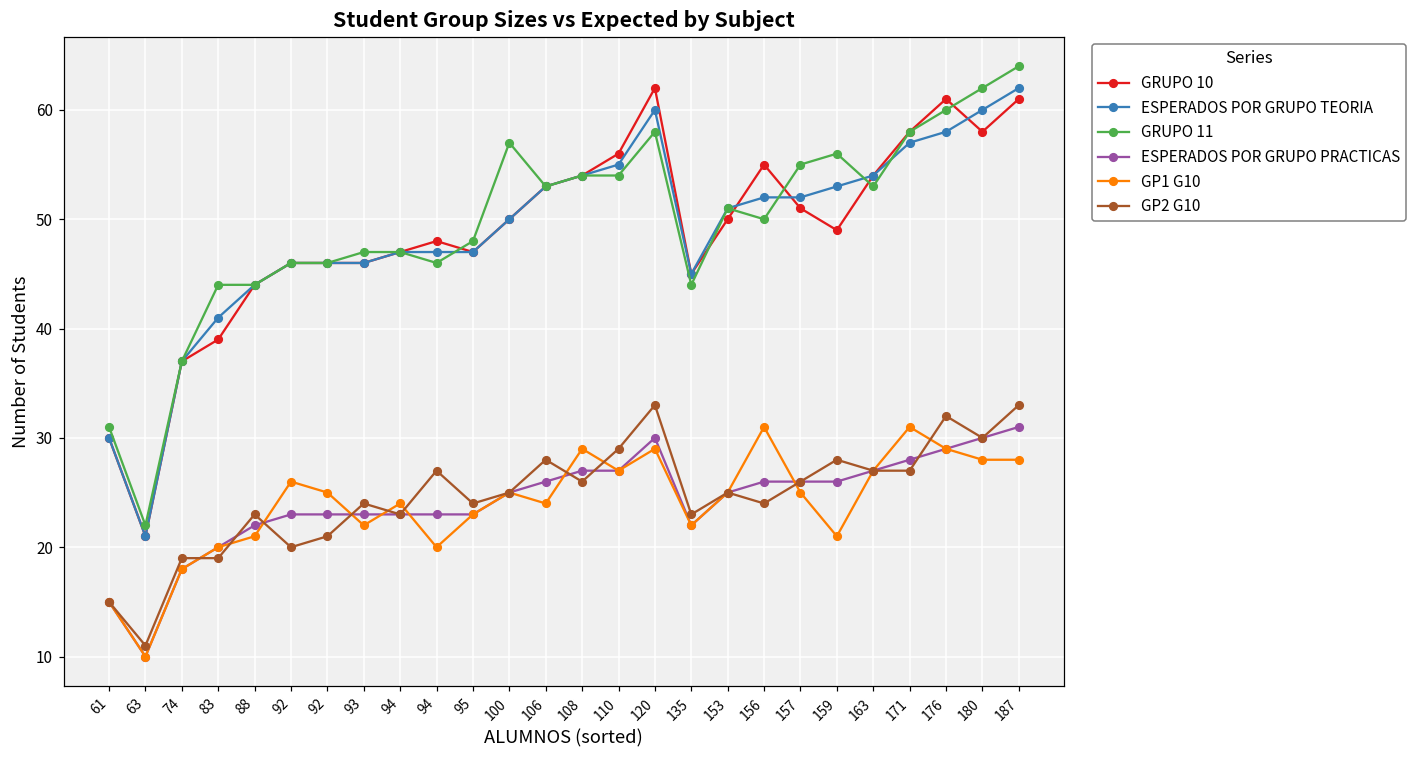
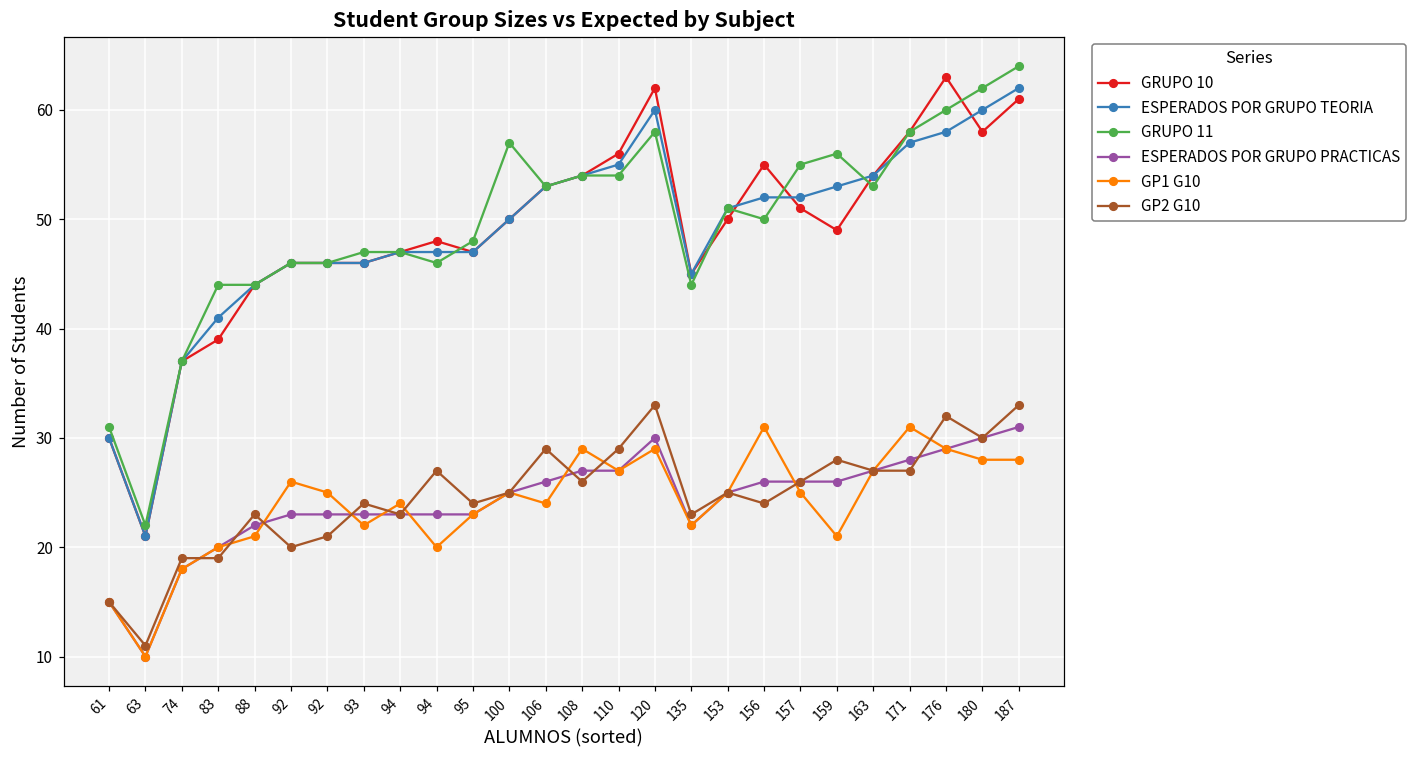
  {
    "GRUPO 10": {
      "83": 39,
      "110": 56,
      "120": 62,
      "153": 50,
      "156": 55,
      "157": 51,
      "159": 49,
-     "176": 61,
+     "176": 63,
      "180": 58,
      "187": 61
    },
    "ESPERADOS POR GRUPO TEORIA": {
      "83": 41,
      "110": 55,
      "120": 60,
      "156": 52,
      "157": 52,
      "159": 53,
      "171": 57,
      "176": 58,
      "180": 60,
      "187": 62
    },
    "GRUPO 11": {
      "61": 31,
      "63": 22,
      "83": 44,
      "93": 47,
      "95": 48,
      "100": 57,
      "110": 54,
      "120": 58,
      "135": 44,
      "156": 50,
      "157": 55,
      "159": 56,
      "163": 53,
      "176": 60,
      "180": 62,
      "187": 64
    },
    "ESPERADOS POR GRUPO PRACTICAS": {
      "88": 22,
      "93": 23,
      "106": 26,
      "108": 27,
      "120": 30,
      "156": 26,
      "159": 26,
      "171": 28,
      "187": 31
    },
    "GP1 G10": {
      "88": 21,
      "93": 22,
      "106": 24,
      "108": 29,
      "120": 29,
      "156": 31,
      "157": 25,
      "159": 21,
      "171": 31,
      "180": 28,
      "187": 28
    },
    "GP2 G10": {
      "63": 11,
      "74": 19,
      "83": 19,
      "88": 23,
      "93": 24,
      "95": 24,
-     "106": 28,
+     "106": 29,
      "108": 26,
      "110": 29,
      "120": 33,
      "135": 23,
      "156": 24,
      "159": 28,
      "171": 27,
      "176": 32,
      "187": 33
    }
  }
